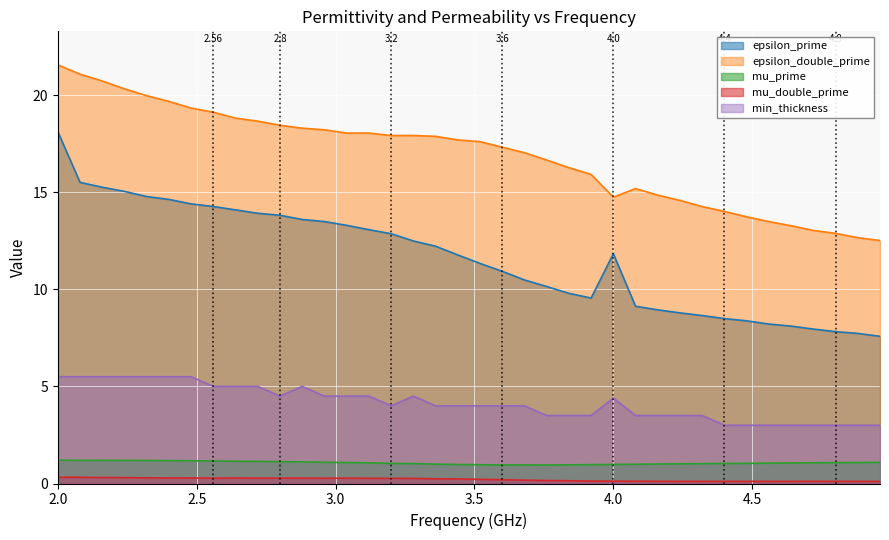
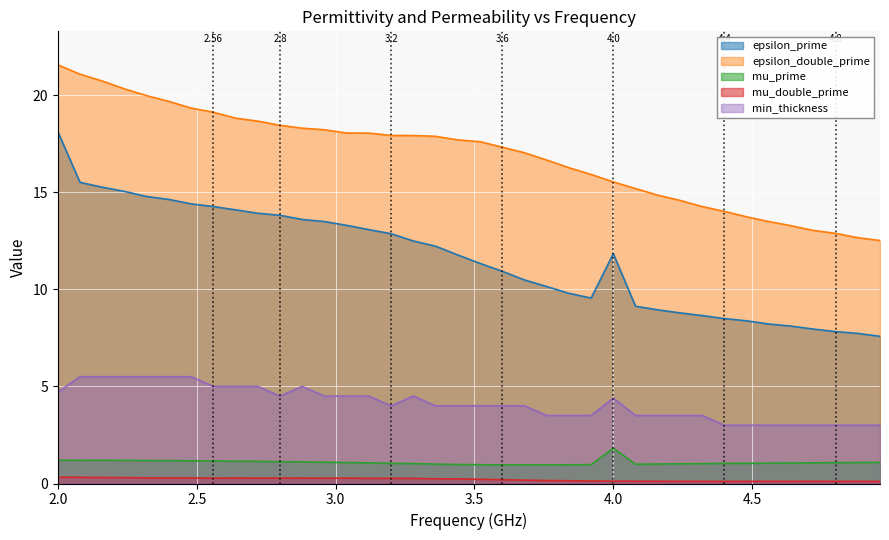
  {
    "epsilon_prime": {
      "2.0": 18.1,
      "4.0": 11.8
    },
    "epsilon_double_prime": {
      "2.0": 21.6,
-     "4.0": 14.7
+     "4.0": 15.5
    },
    "mu_prime": {
      "2.0": 1.2,
-     "4.0": 1.0
+     "4.0": 1.8
    },
    "mu_double_prime": {
      "2.0": 0.3,
      "4.0": 0.1
    },
    "min_thickness": {
-     "2.0": 5.5,
+     "2.0": 4.7,
      "4.0": 4.4
    }
  }
